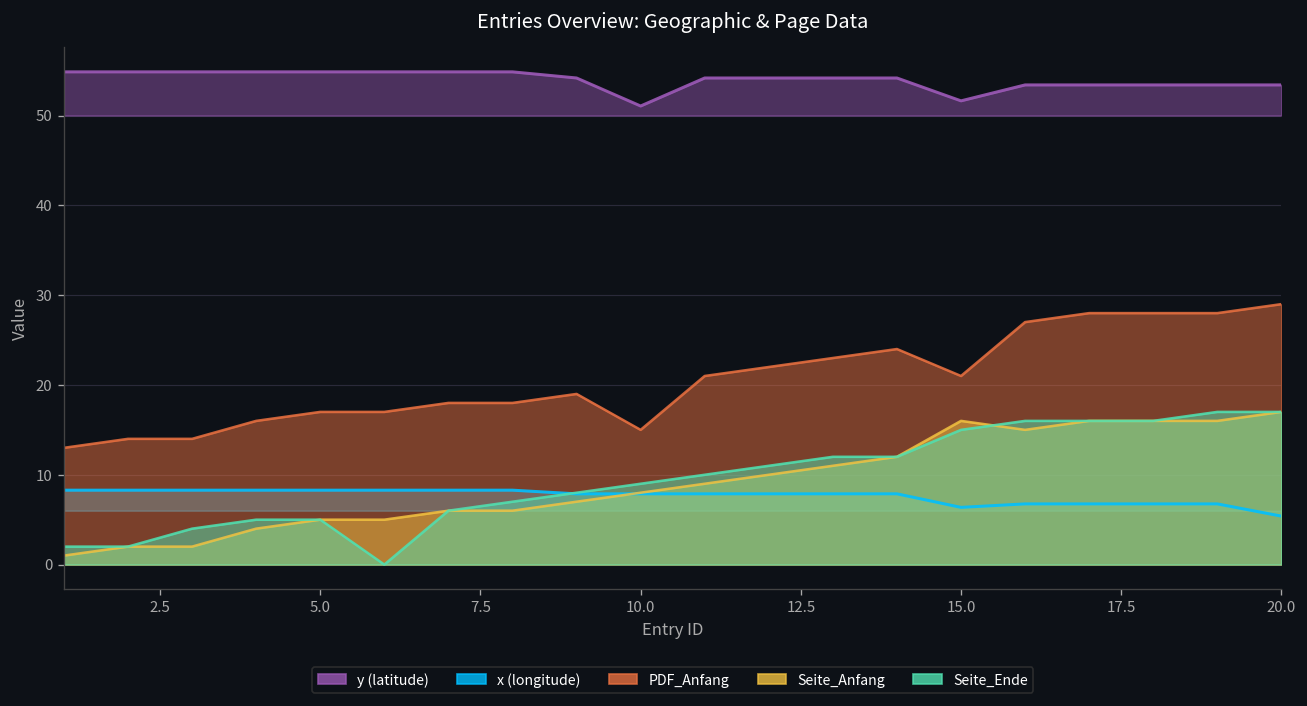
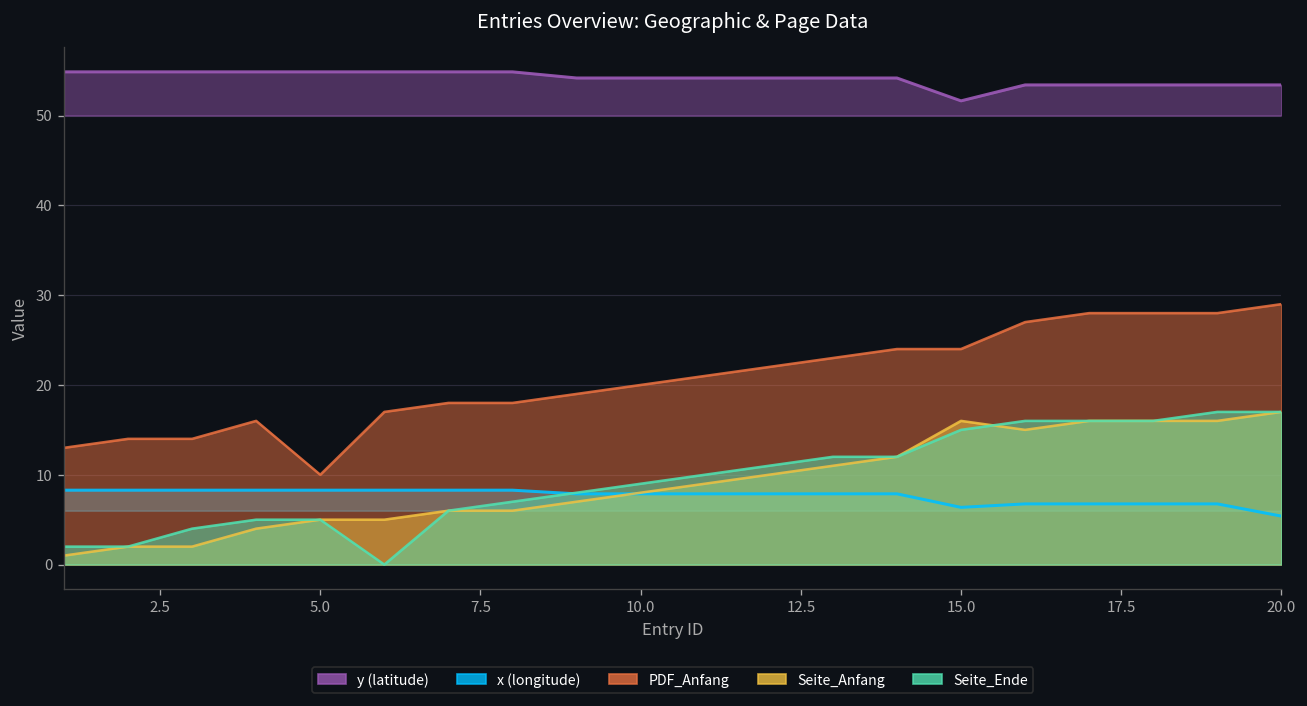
  {
    "y (latitude)": {
      "5.0": 55,
-     "10.0": 51,
+     "10.0": 54,
      "15.0": 52,
      "20.0": 53
    },
    "PDF_Anfang": {
-     "5.0": 17,
-     "10.0": 15,
-     "15.0": 21,
+     "5.0": 10,
+     "10.0": 20,
+     "15.0": 24,
      "20.0": 29
    },
    "Seite_Anfang": {
      "15.0": 16
    },
    "Seite_Ende": {
      "10.0": 9,
      "15.0": 15
    }
  }
